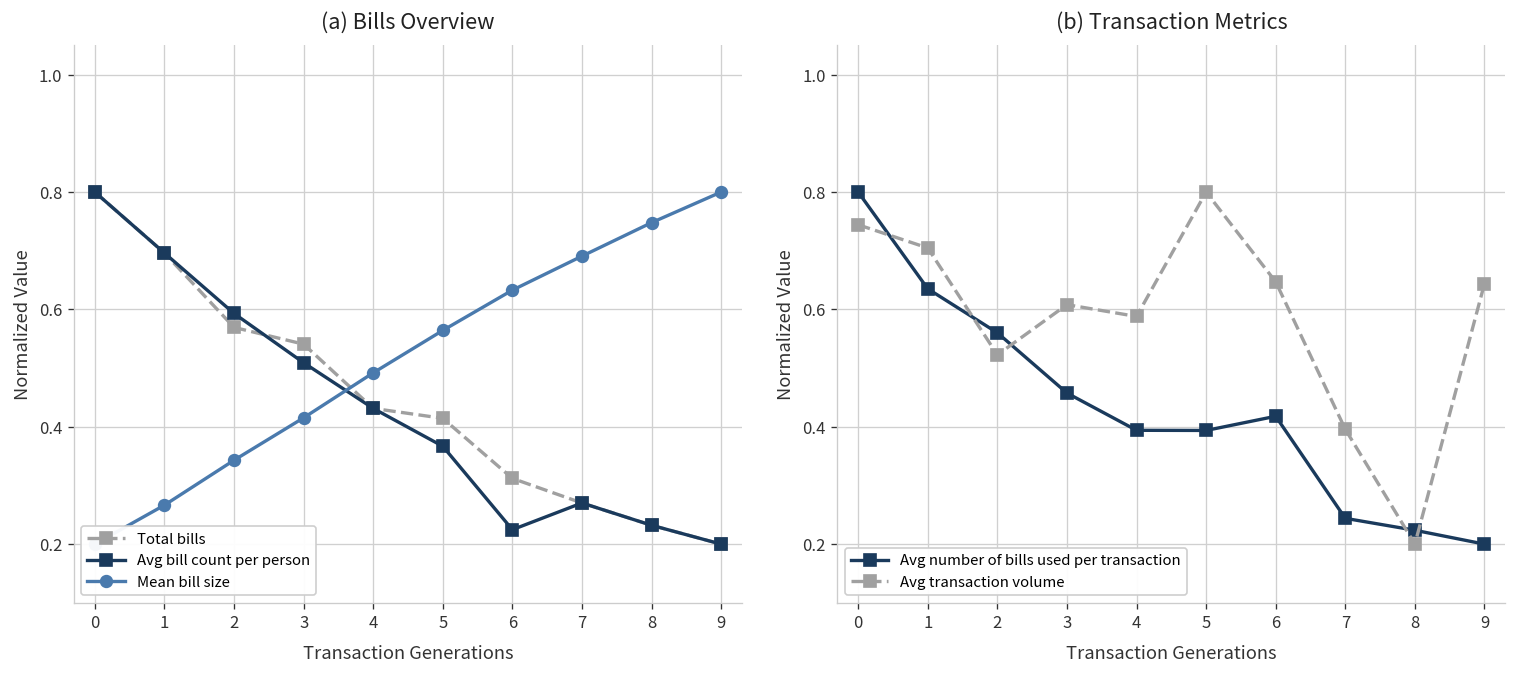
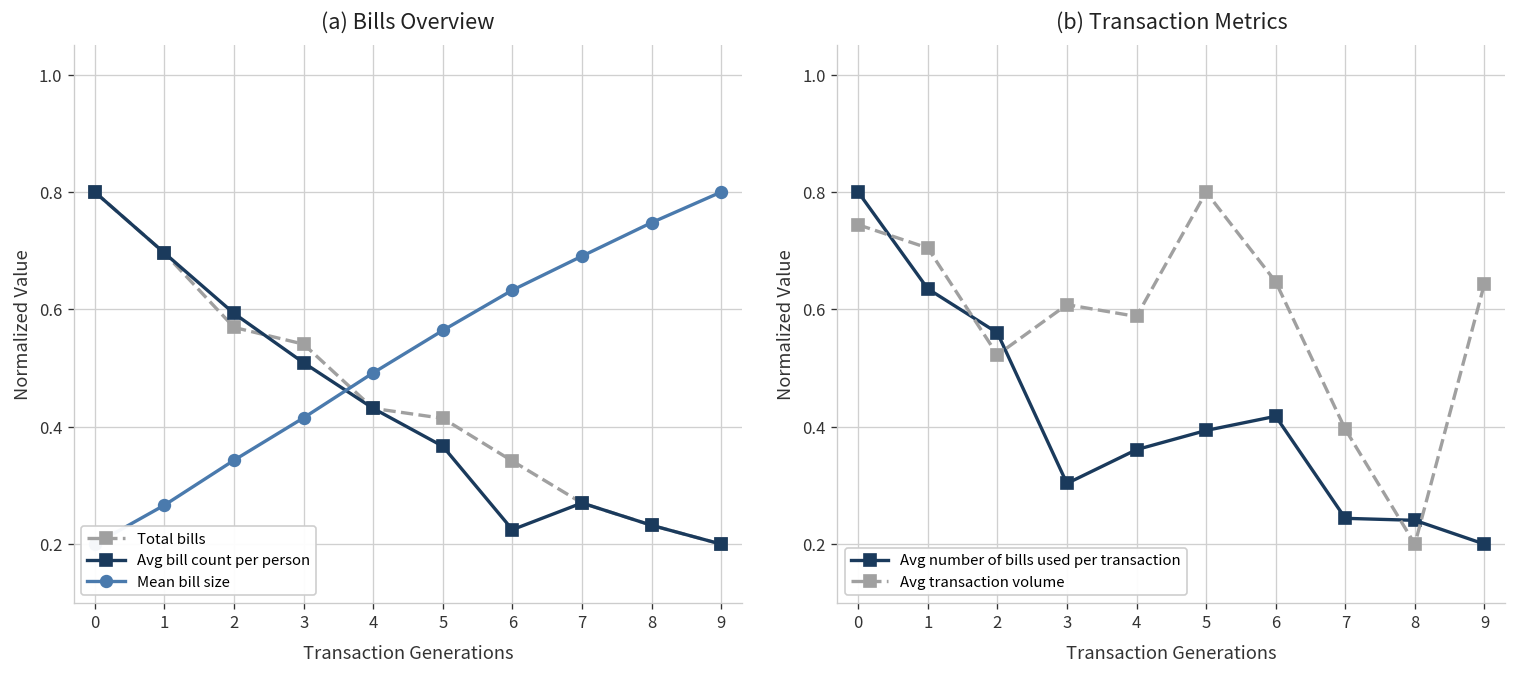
  {
    "(a) Bills Overview": {
      "Total bills": {
        "2": 0.57,
        "3": 0.54,
        "5": 0.41,
-       "6": 0.31
+       "6": 0.34
      },
      "Avg bill count per person": {
        "2": 0.59,
        "3": 0.51,
        "5": 0.37,
        "6": 0.22
      },
      "Mean bill size": {
        "1": 0.27,
        "2": 0.34,
        "3": 0.42,
        "4": 0.49,
        "5": 0.56,
        "6": 0.63,
        "7": 0.69,
        "8": 0.75,
        "9": 0.80
      }
    },
    "(b) Transaction Metrics": {
      "Avg number of bills used per transaction": {
        "0": 0.80,
        "1": 0.64,
        "2": 0.56,
-       "3": 0.46,
-       "4": 0.39,
+       "3": 0.30,
+       "4": 0.36,
        "5": 0.39,
        "6": 0.42,
        "7": 0.24,
-       "8": 0.22,
+       "8": 0.24,
        "9": 0.20
      },
      "Avg transaction volume": {
        "0": 0.74,
        "1": 0.70,
        "2": 0.52,
        "3": 0.61,
        "4": 0.59,
        "5": 0.80,
        "6": 0.65,
        "7": 0.40,
        "8": 0.20,
        "9": 0.64
      }
    }
  }
